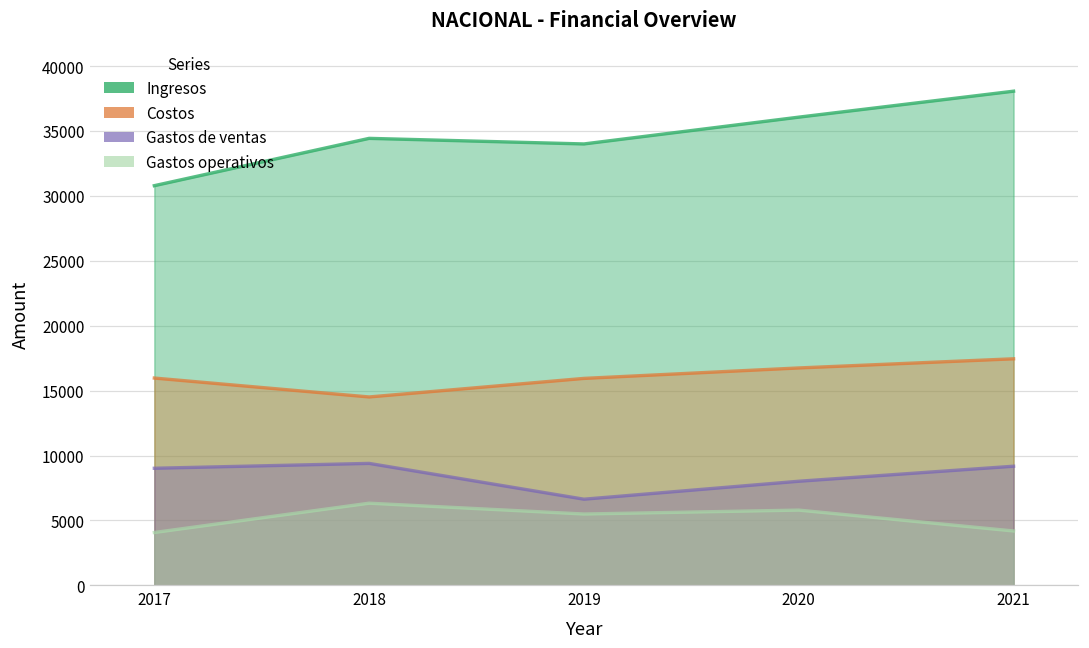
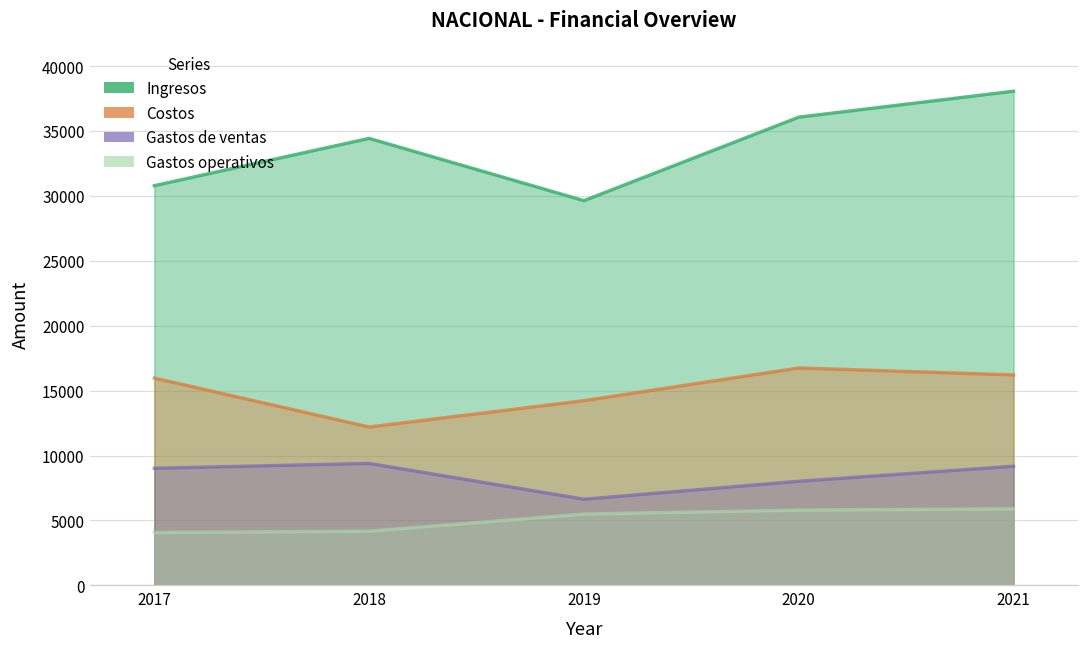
  {
    "Ingresos": {
      "2017": 30800,
      "2018": 34400,
-     "2019": 34000,
+     "2019": 29600,
      "2020": 36100,
      "2021": 38100
    },
    "Costos": {
      "2017": 16000,
-     "2018": 14500,
-     "2019": 15900,
+     "2018": 12200,
+     "2019": 14200,
      "2020": 16700,
-     "2021": 17400
+     "2021": 16200
    },
    "Gastos de ventas": {
      "2017": 9000,
      "2018": 9400,
      "2019": 6600,
      "2020": 8000,
      "2021": 9200
    },
    "Gastos operativos": {
      "2017": 4100,
-     "2018": 6300,
+     "2018": 4200,
      "2019": 5500,
      "2020": 5800,
-     "2021": 4200
+     "2021": 5900
    }
  }
